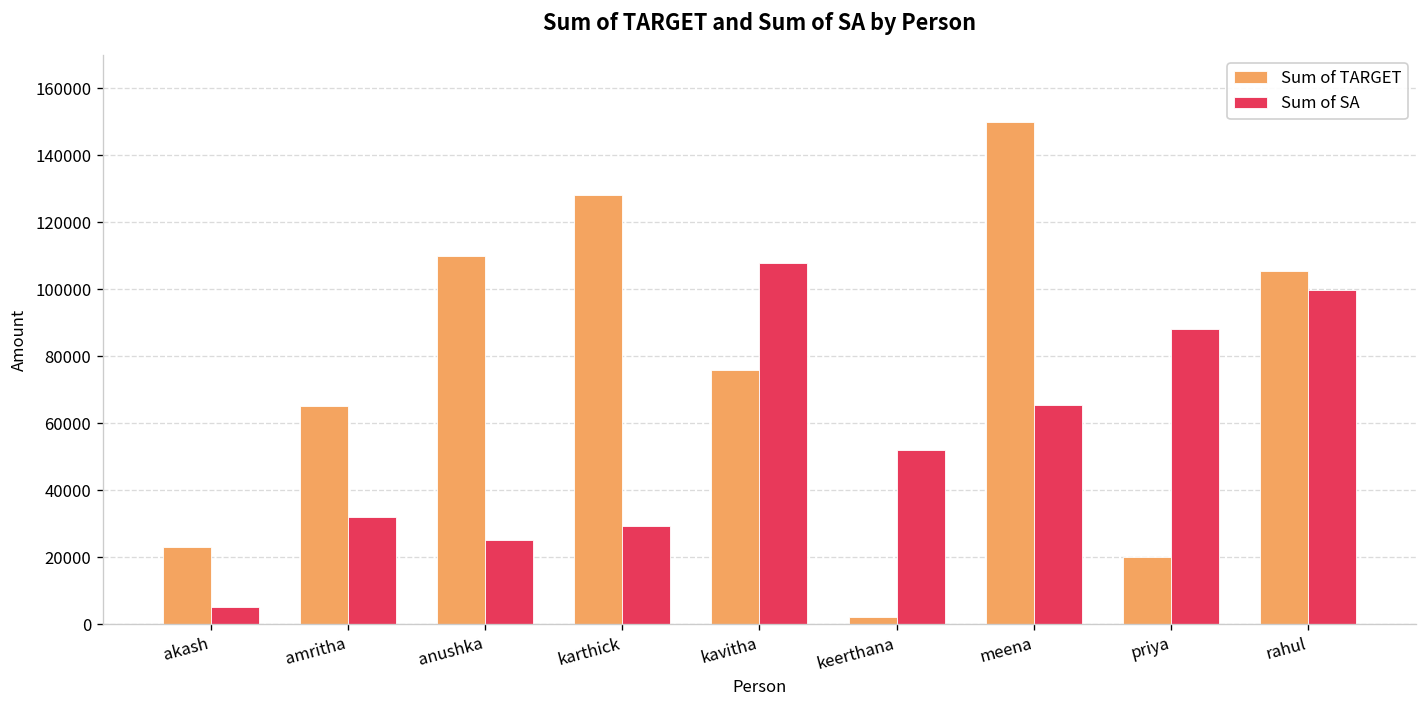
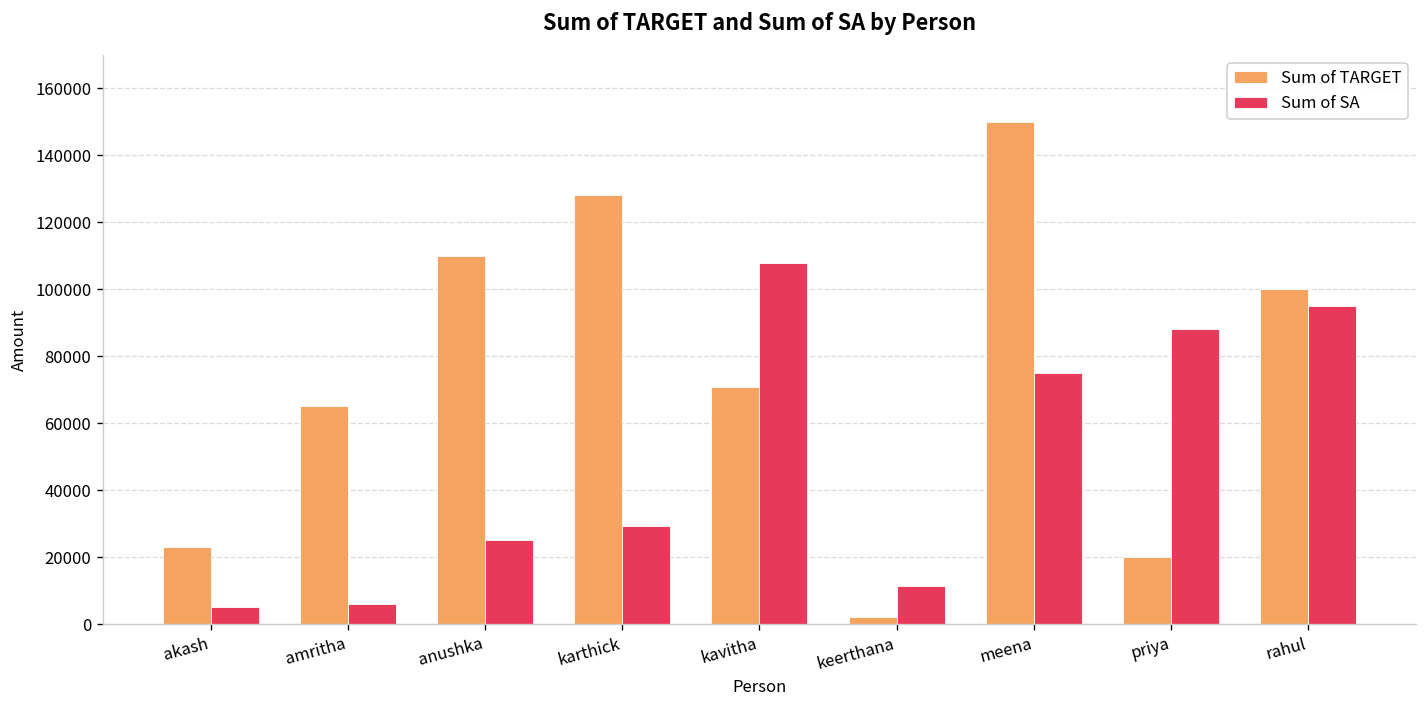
  {
    "Sum of TARGET": {
      "akash": 23000,
      "amritha": 65000,
      "anushka": 110000,
      "karthick": 128000,
-     "kavitha": 76000,
+     "kavitha": 71000,
      "keerthana": 2000,
      "meena": 150000,
      "priya": 20000,
-     "rahul": 106000
+     "rahul": 100000
    },
    "Sum of SA": {
      "akash": 5000,
-     "amritha": 32000,
+     "amritha": 6000,
      "anushka": 25000,
      "karthick": 29000,
      "kavitha": 108000,
-     "keerthana": 52000,
-     "meena": 65000,
+     "keerthana": 11000,
+     "meena": 75000,
      "priya": 88000,
-     "rahul": 100000
+     "rahul": 95000
    }
  }
